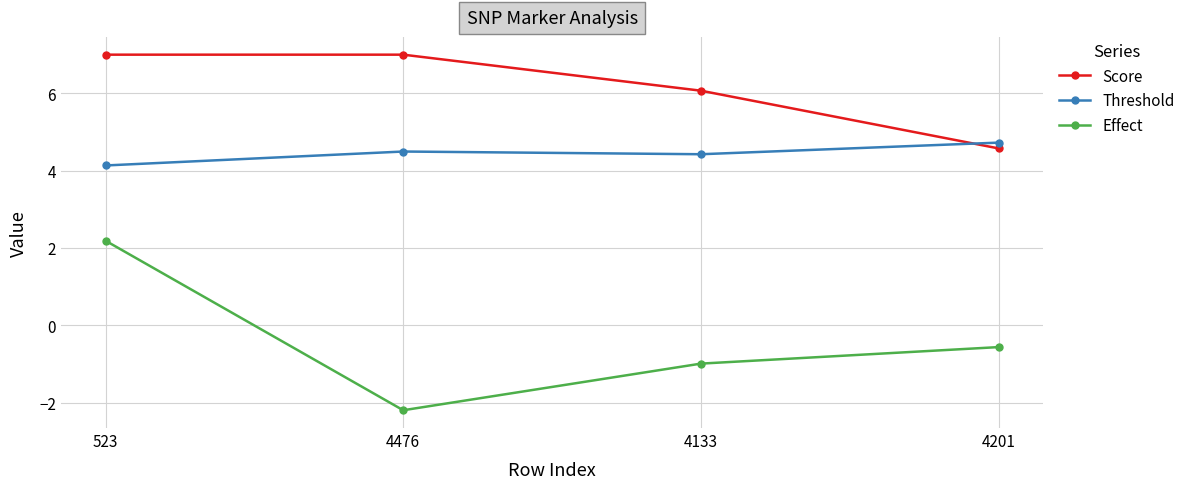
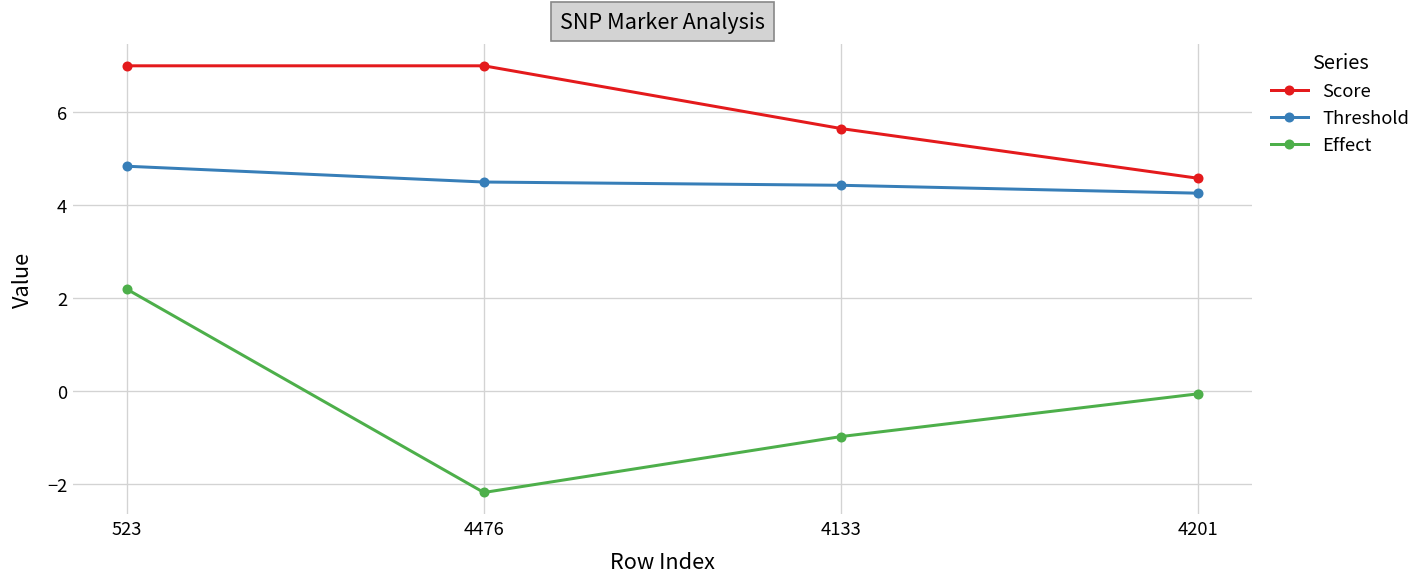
  {
    "Score": {
      "523": 7.0,
      "4476": 7.0,
-     "4133": 6.1,
+     "4133": 5.6,
      "4201": 4.6
    },
    "Threshold": {
-     "523": 4.1,
+     "523": 4.8,
      "4476": 4.5,
      "4133": 4.4,
-     "4201": 4.7
+     "4201": 4.3
    },
    "Effect": {
      "523": 2.2,
      "4476": -2.2,
      "4133": -1.0,
-     "4201": -0.6
+     "4201": -0.1
    }
  }
